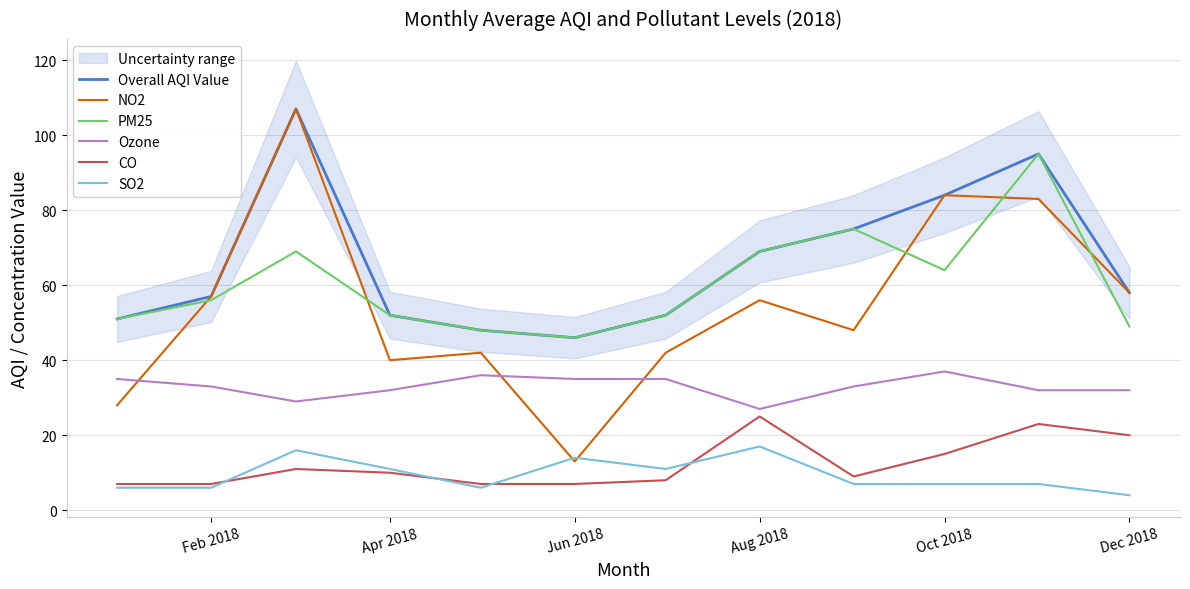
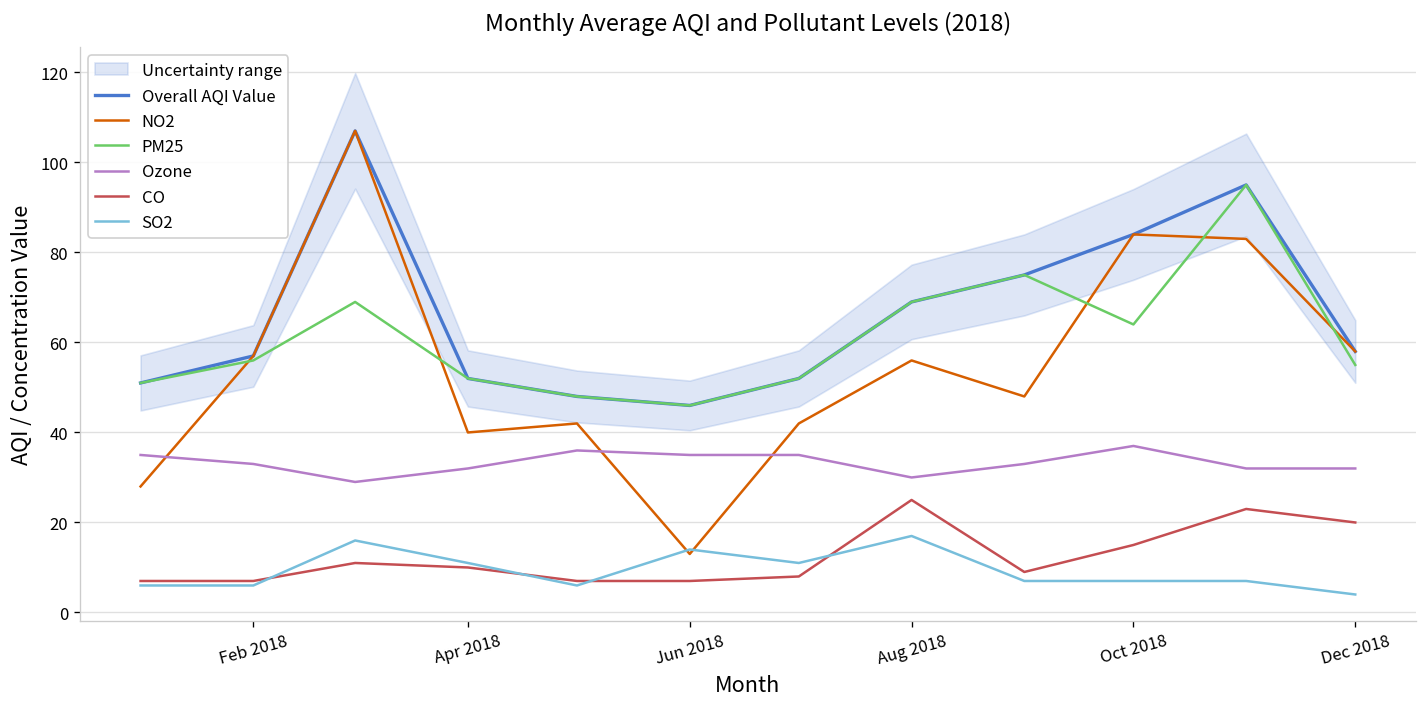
  {
    "NO2": {
      "Apr 2018": 40,
      "Jun 2018": 13,
      "Aug 2018": 56
    },
    "PM25": {
      "Feb 2018": 56,
      "Oct 2018": 64,
-     "Dec 2018": 49
+     "Dec 2018": 55
    },
    "Ozone": {
      "Feb 2018": 33,
      "Apr 2018": 32,
      "Jun 2018": 35,
-     "Aug 2018": 27,
+     "Aug 2018": 30,
      "Oct 2018": 37,
      "Dec 2018": 32
    },
    "CO": {
      "Feb 2018": 7,
      "Apr 2018": 10,
      "Jun 2018": 7,
      "Aug 2018": 25,
      "Oct 2018": 15,
      "Dec 2018": 20
    },
    "SO2": {
      "Feb 2018": 6,
      "Apr 2018": 11,
      "Jun 2018": 14,
      "Aug 2018": 17,
      "Oct 2018": 7,
      "Dec 2018": 4
    }
  }
